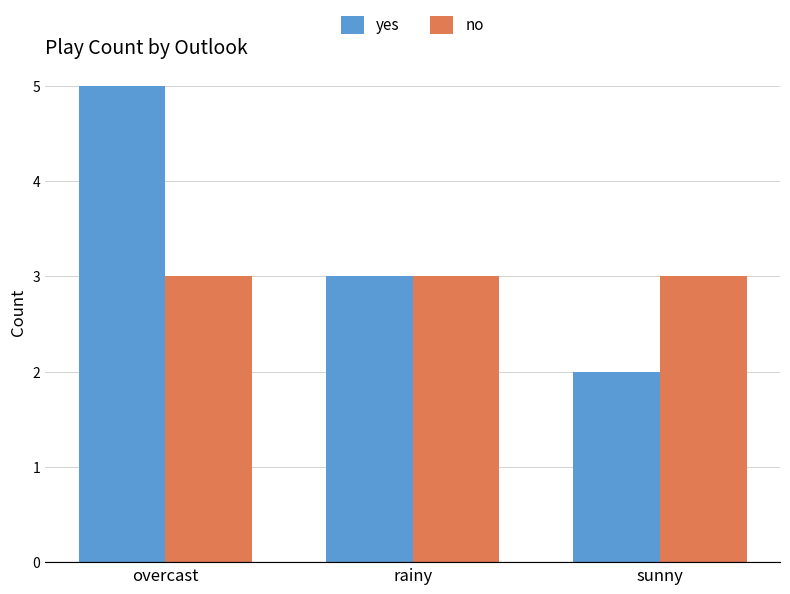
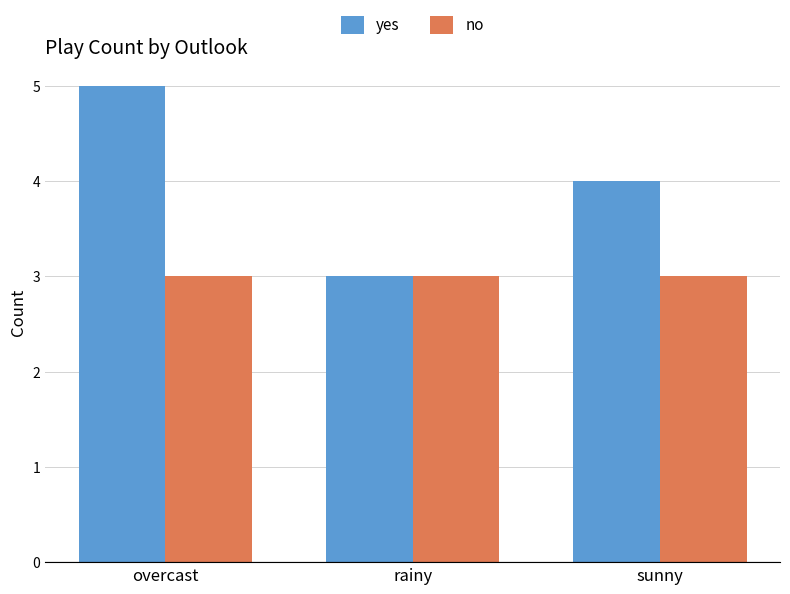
  {
    "yes": {
      "overcast": 5,
      "rainy": 3,
-     "sunny": 2
+     "sunny": 4
    },
    "no": {
      "overcast": 3,
      "rainy": 3,
      "sunny": 3
    }
  }
